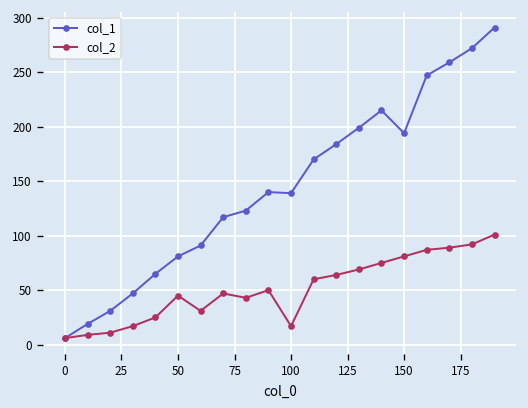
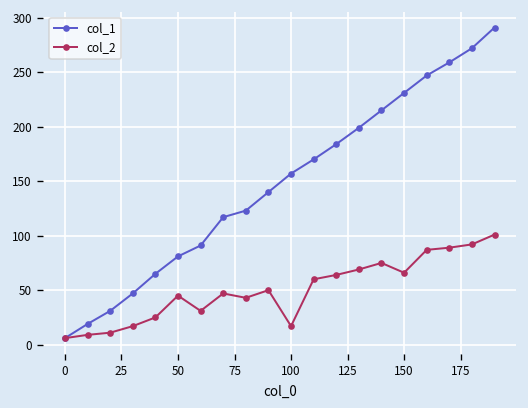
  {
    "col_1": {
      "50": 80,
-     "100": 140,
-     "150": 190
+     "100": 160,
+     "150": 230
    },
    "col_2": {
      "50": 50,
      "100": 20,
-     "150": 80
+     "150": 70
    }
  }
